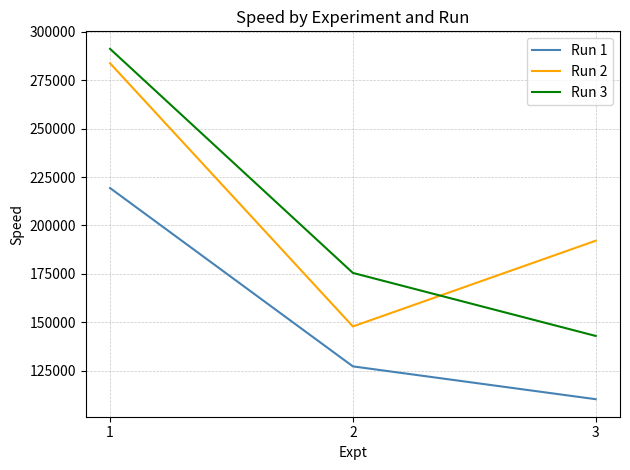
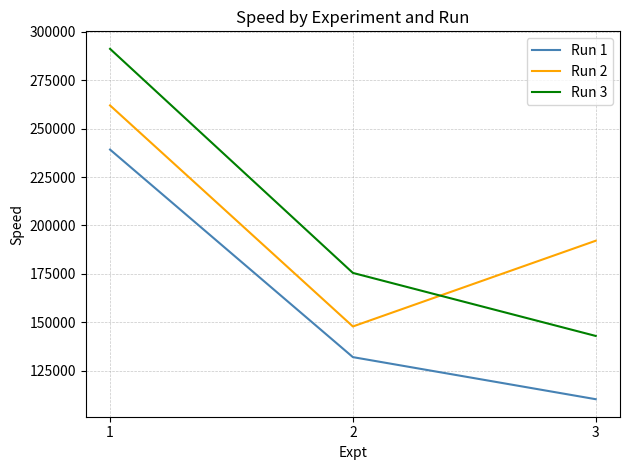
  {
    "Run 1": {
-     "1": 219000,
-     "2": 127000,
+     "1": 239000,
+     "2": 132000,
      "3": 110000
    },
    "Run 2": {
-     "1": 284000,
+     "1": 262000,
      "2": 148000,
      "3": 192000
    },
    "Run 3": {
      "1": 291000,
      "2": 175000,
      "3": 143000
    }
  }
